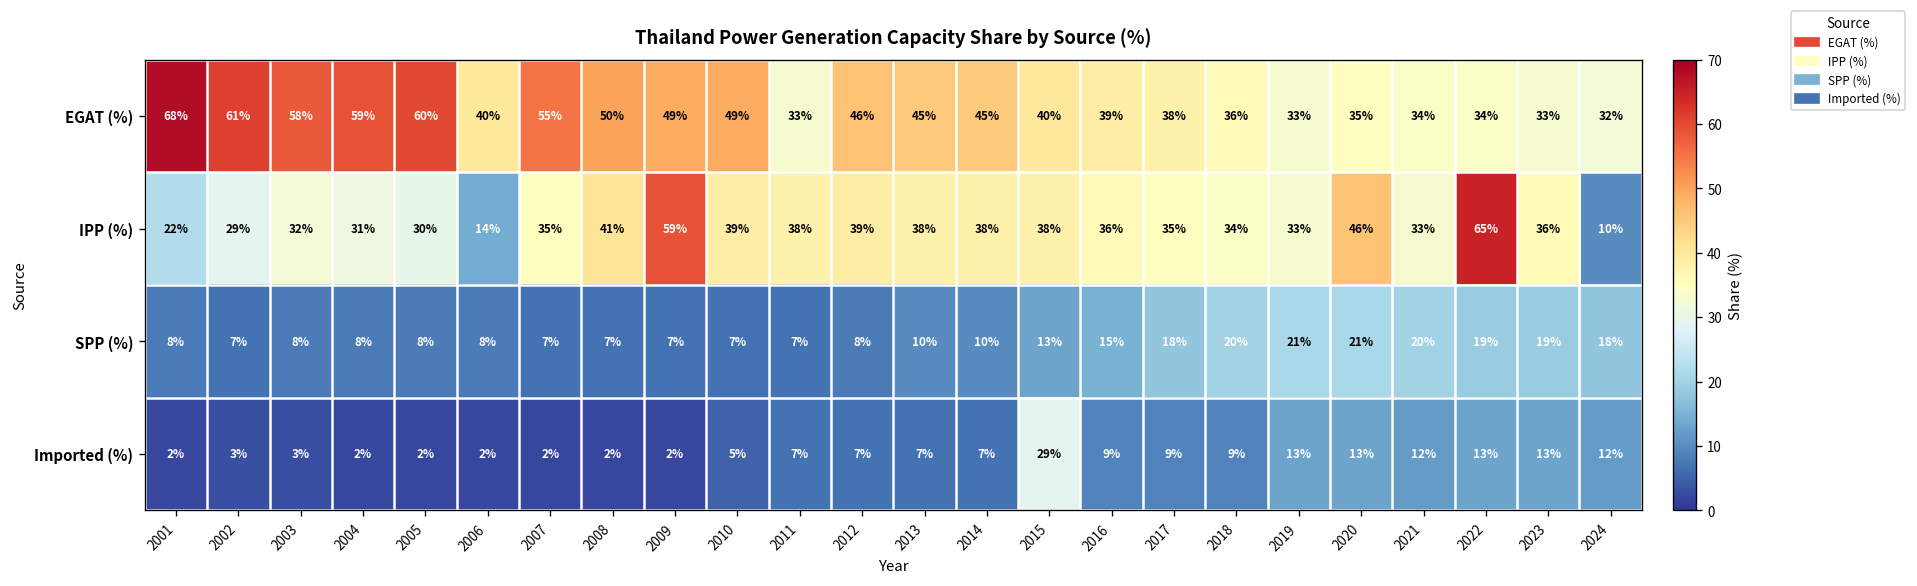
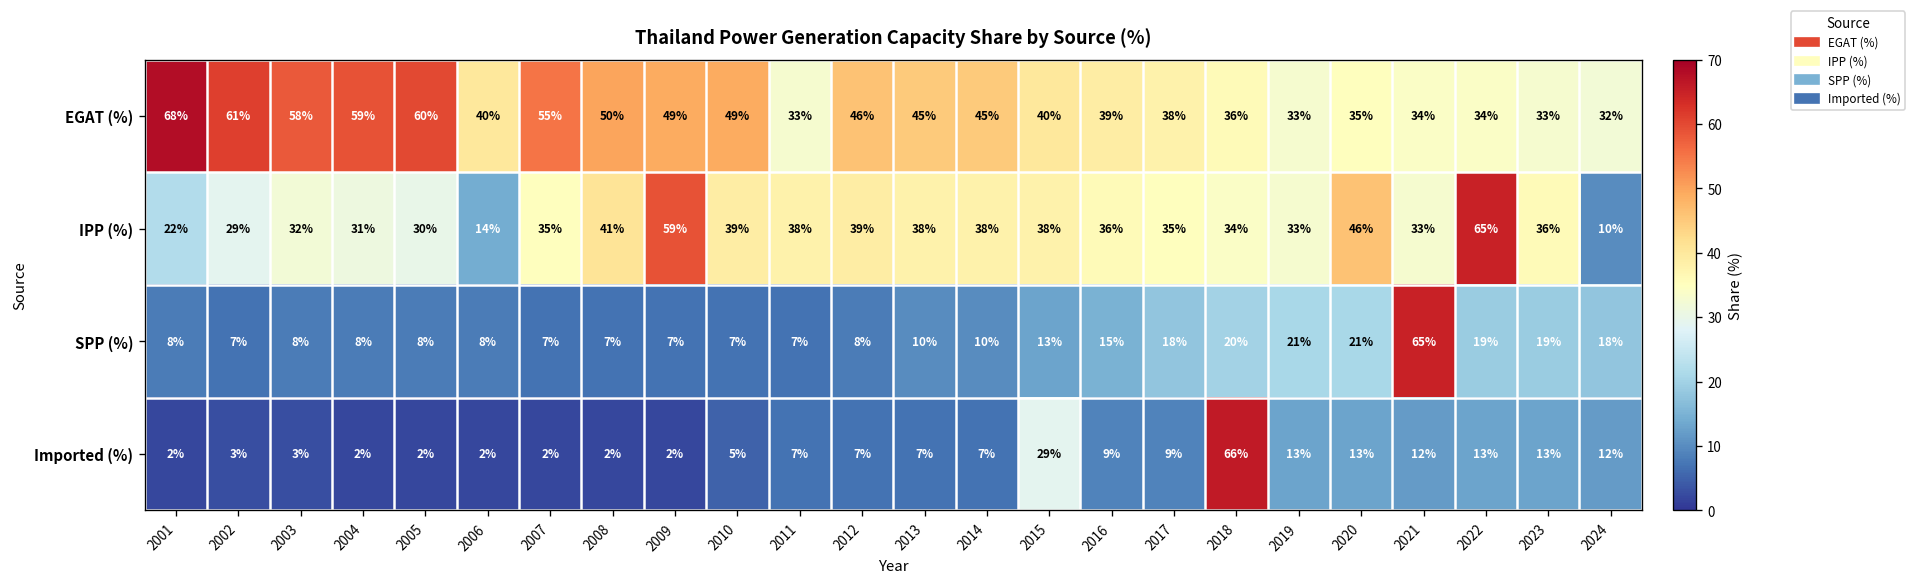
  {
    "EGAT (%)": {
      "2001": "68%",
      "2002": "61%",
      "2003": "58%",
      "2004": "59%",
      "2005": "60%",
      "2006": "40%",
      "2007": "55%",
      "2008": "50%",
      "2009": "49%",
      "2010": "49%",
      "2011": "33%",
      "2012": "46%",
      "2013": "45%",
      "2014": "45%",
      "2015": "40%",
      "2016": "39%",
      "2017": "38%",
      "2018": "36%",
      "2019": "33%",
      "2020": "35%",
      "2021": "34%",
      "2022": "34%",
      "2023": "33%",
      "2024": "32%"
    },
    "IPP (%)": {
      "2001": "22%",
      "2002": "29%",
      "2003": "32%",
      "2004": "31%",
      "2005": "30%",
      "2006": "14%",
      "2007": "35%",
      "2008": "41%",
      "2009": "59%",
      "2010": "39%",
      "2011": "38%",
      "2012": "39%",
      "2013": "38%",
      "2014": "38%",
      "2015": "38%",
      "2016": "36%",
      "2017": "35%",
      "2018": "34%",
      "2019": "33%",
      "2020": "46%",
      "2021": "33%",
      "2022": "65%",
      "2023": "36%",
      "2024": "10%"
    },
    "SPP (%)": {
      "2001": "8%",
      "2002": "7%",
      "2003": "8%",
      "2004": "8%",
      "2005": "8%",
      "2006": "8%",
      "2007": "7%",
      "2008": "7%",
      "2009": "7%",
      "2010": "7%",
      "2011": "7%",
      "2012": "8%",
      "2013": "10%",
      "2014": "10%",
      "2015": "13%",
      "2016": "15%",
      "2017": "18%",
      "2018": "20%",
      "2019": "21%",
      "2020": "21%",
-     "2021": "20%",
+     "2021": "65%",
      "2022": "19%",
      "2023": "19%",
      "2024": "18%"
    },
    "Imported (%)": {
      "2001": "2%",
      "2002": "3%",
      "2003": "3%",
      "2004": "2%",
      "2005": "2%",
      "2006": "2%",
      "2007": "2%",
      "2008": "2%",
      "2009": "2%",
      "2010": "5%",
      "2011": "7%",
      "2012": "7%",
      "2013": "7%",
      "2014": "7%",
      "2015": "29%",
      "2016": "9%",
      "2017": "9%",
-     "2018": "9%",
+     "2018": "66%",
      "2019": "13%",
      "2020": "13%",
      "2021": "12%",
      "2022": "13%",
      "2023": "13%",
      "2024": "12%"
    }
  }
